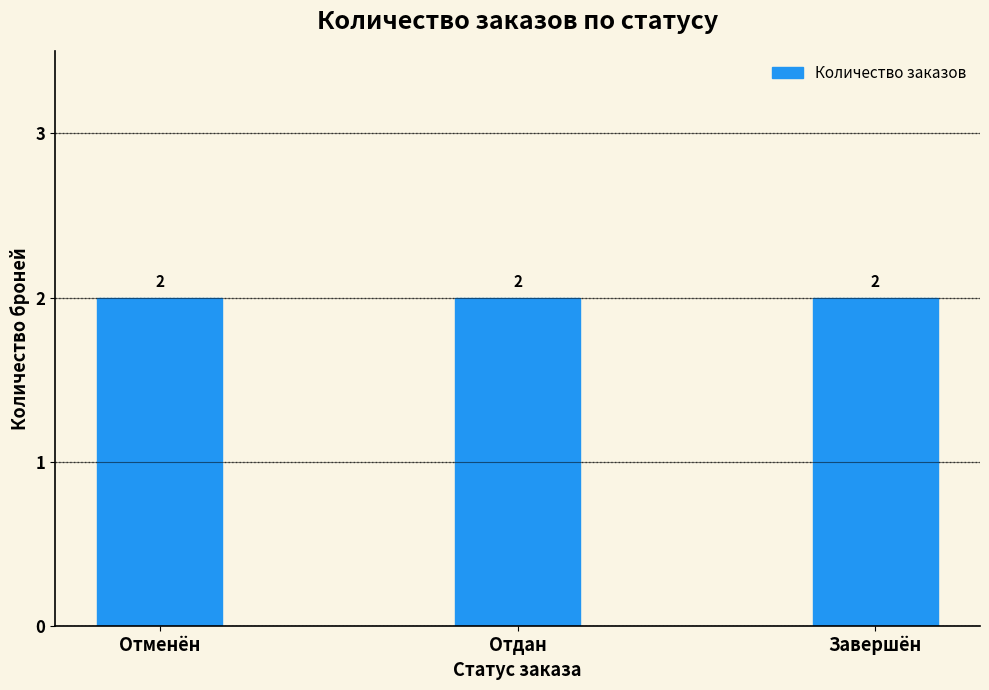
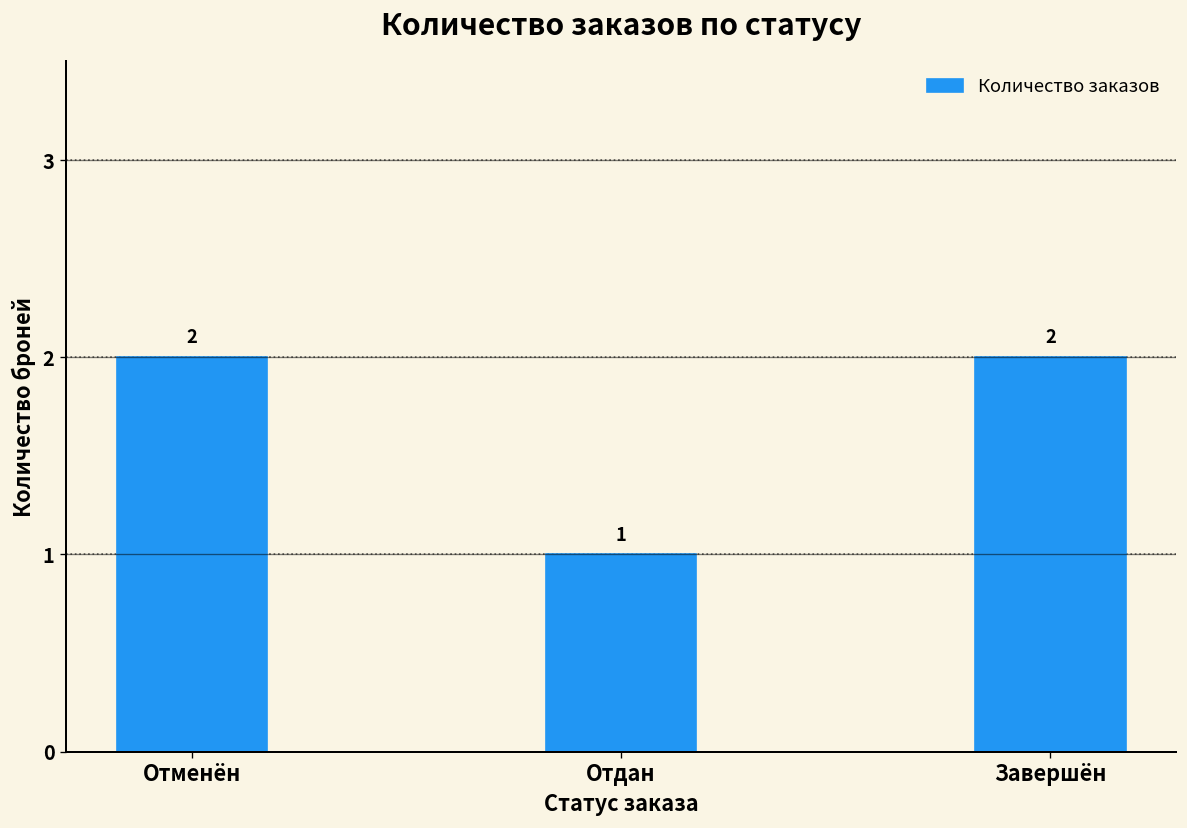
  {
    "Отменён": 2,
-   "Отдан": 2,
+   "Отдан": 1,
    "Завершён": 2
  }
